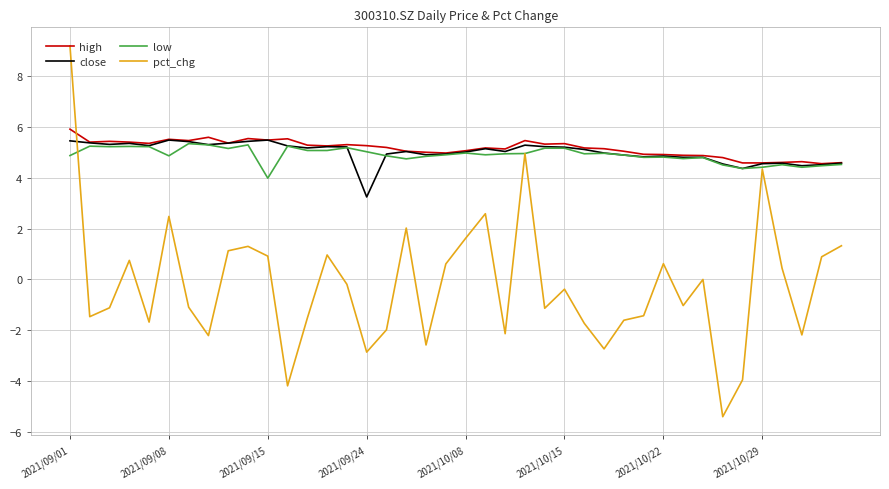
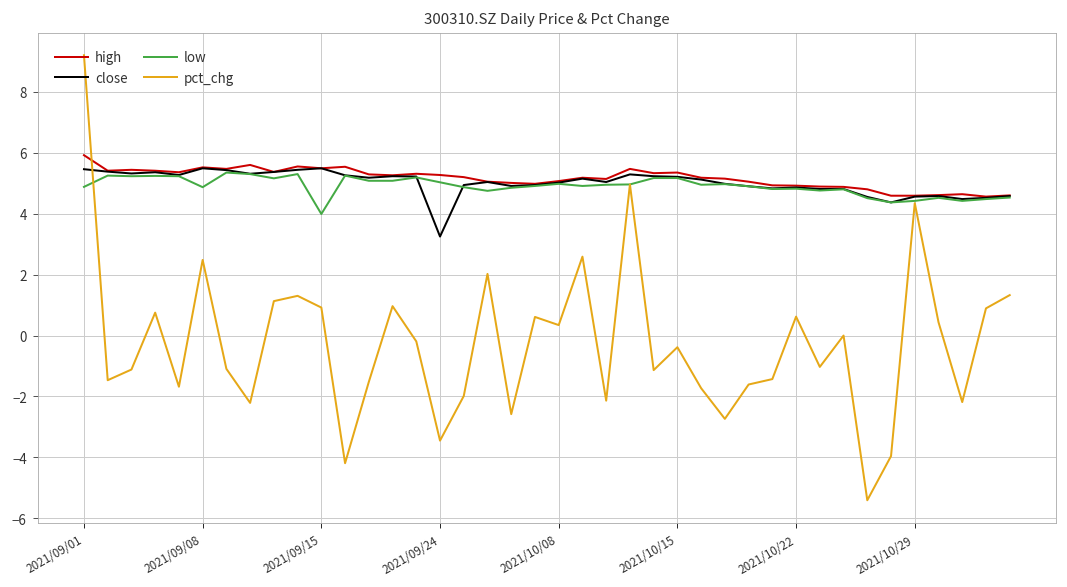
  {
    "high": {
      "2021/09/01": 5.9,
      "2021/09/24": 5.3,
      "2021/10/15": 5.4
    },
    "close": {
      "2021/09/01": 5.5,
      "2021/09/24": 3.3
    },
    "low": {
      "2021/09/01": 4.9,
      "2021/09/08": 4.9,
      "2021/09/15": 4.0,
      "2021/09/24": 5.0
    },
    "pct_chg": {
      "2021/09/01": 9.2,
      "2021/09/08": 2.5,
      "2021/09/15": 0.9,
-     "2021/09/24": -2.9,
-     "2021/10/08": 1.6,
+     "2021/09/24": -3.4,
+     "2021/10/08": 0.3,
      "2021/10/15": -0.4,
      "2021/10/22": 0.6
    }
  }
